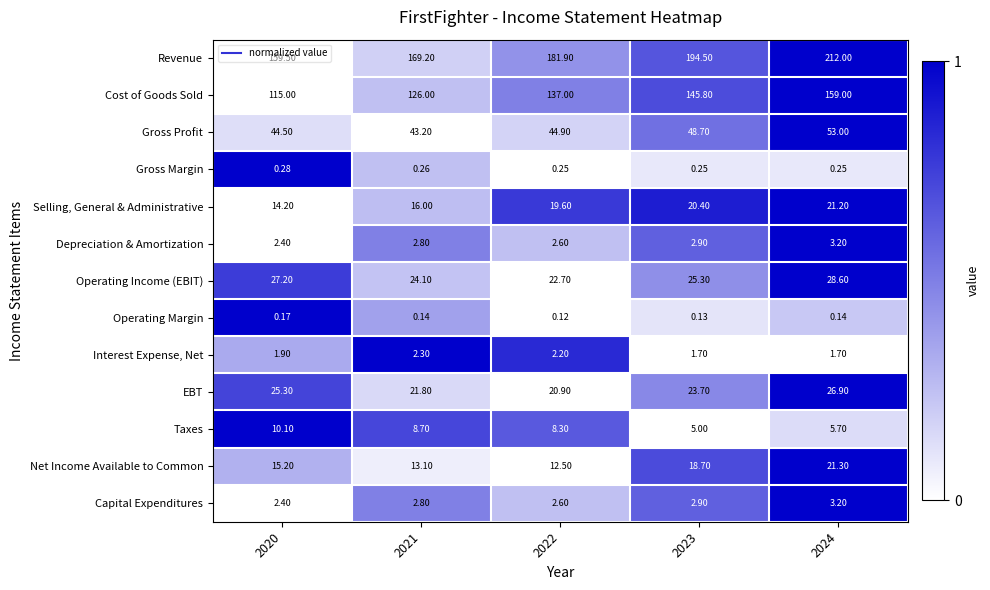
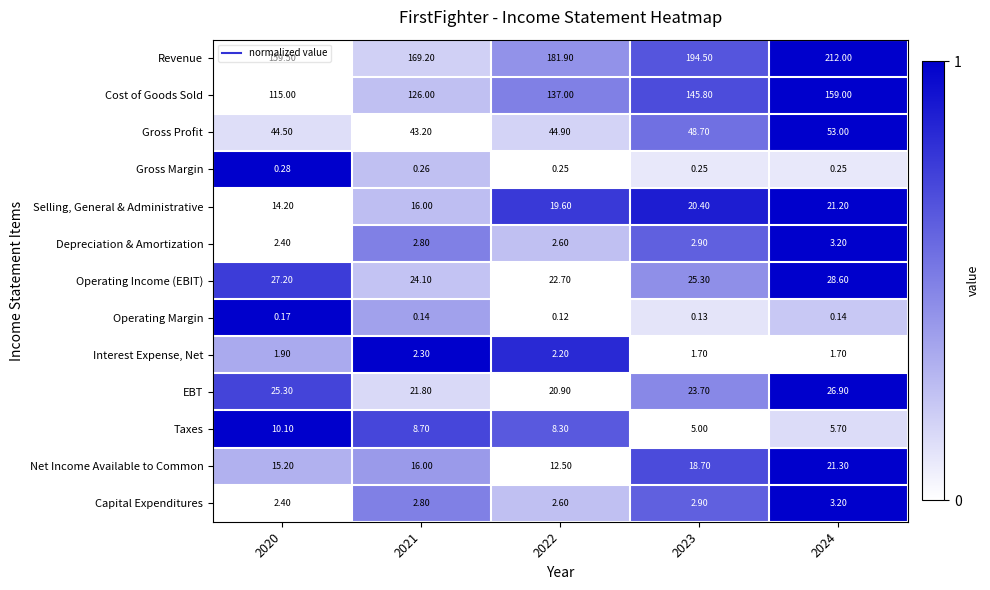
  {
    "Revenue": {
      "2021": 169.20,
      "2022": 181.90,
      "2023": 194.50,
      "2024": 212.00
    },
    "Cost of Goods Sold": {
      "2020": 115.00,
      "2021": 126.00,
      "2022": 137.00,
      "2023": 145.80,
      "2024": 159.00
    },
    "Gross Profit": {
      "2020": 44.50,
      "2021": 43.20,
      "2022": 44.90,
      "2023": 48.70,
      "2024": 53.00
    },
    "Gross Margin": {
      "2020": 0.28,
      "2021": 0.26,
      "2022": 0.25,
      "2023": 0.25,
      "2024": 0.25
    },
    "Selling, General & Administrative": {
      "2020": 14.20,
      "2021": 16.00,
      "2022": 19.60,
      "2023": 20.40,
      "2024": 21.20
    },
    "Depreciation & Amortization": {
      "2020": 2.40,
      "2021": 2.80,
      "2022": 2.60,
      "2023": 2.90,
      "2024": 3.20
    },
    "Operating Income (EBIT)": {
      "2020": 27.20,
      "2021": 24.10,
      "2022": 22.70,
      "2023": 25.30,
      "2024": 28.60
    },
    "Operating Margin": {
      "2020": 0.17,
      "2021": 0.14,
      "2022": 0.12,
      "2023": 0.13,
      "2024": 0.14
    },
    "Interest Expense, Net": {
      "2020": 1.90,
      "2021": 2.30,
      "2022": 2.20,
      "2023": 1.70,
      "2024": 1.70
    },
    "EBT": {
      "2020": 25.30,
      "2021": 21.80,
      "2022": 20.90,
      "2023": 23.70,
      "2024": 26.90
    },
    "Taxes": {
      "2020": 10.10,
      "2021": 8.70,
      "2022": 8.30,
      "2023": 5.00,
      "2024": 5.70
    },
    "Net Income Available to Common": {
      "2020": 15.20,
-     "2021": 13.10,
+     "2021": 16.00,
      "2022": 12.50,
      "2023": 18.70,
      "2024": 21.30
    },
    "Capital Expenditures": {
      "2020": 2.40,
      "2021": 2.80,
      "2022": 2.60,
      "2023": 2.90,
      "2024": 3.20
    }
  }
